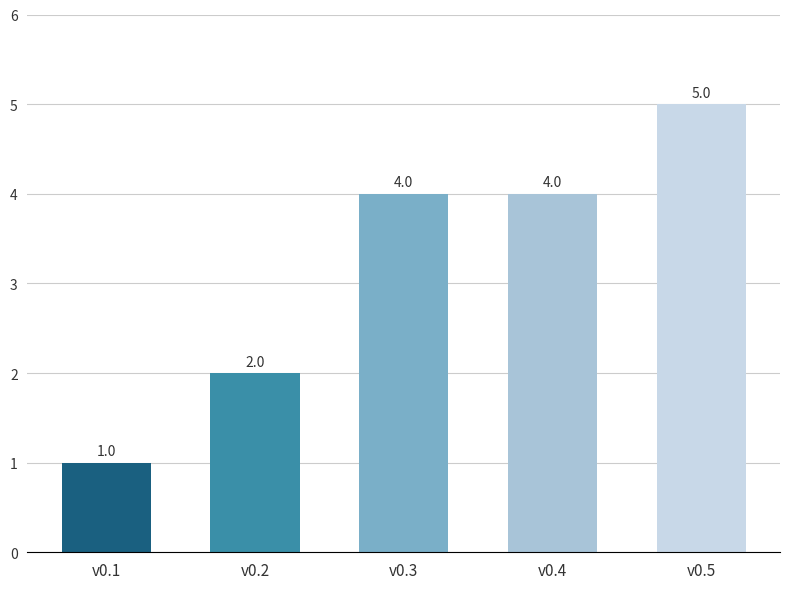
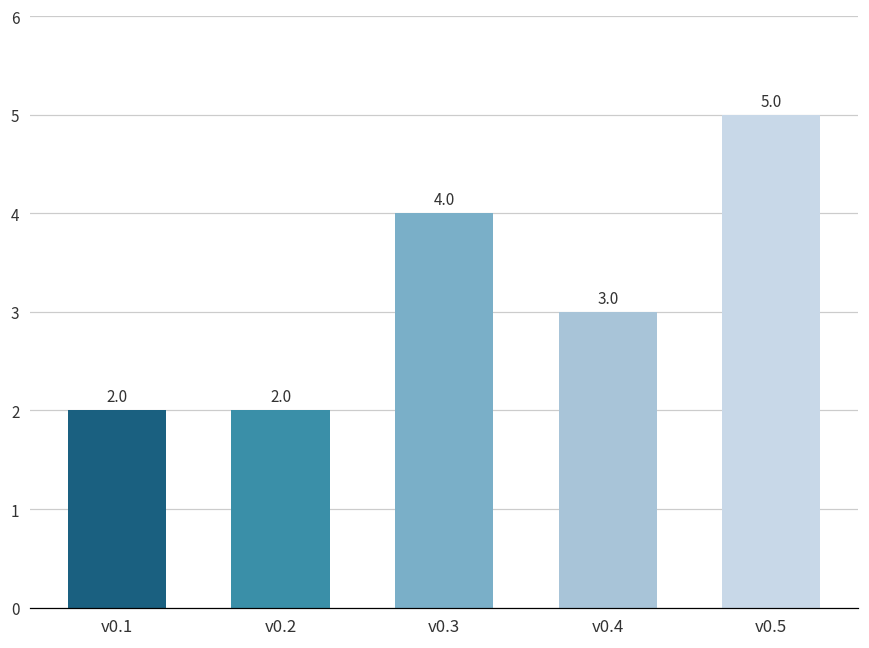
  {
-   "v0.1": 1.0,
+   "v0.1": 2.0,
    "v0.2": 2.0,
    "v0.3": 4.0,
-   "v0.4": 4.0,
+   "v0.4": 3.0,
    "v0.5": 5.0
  }
